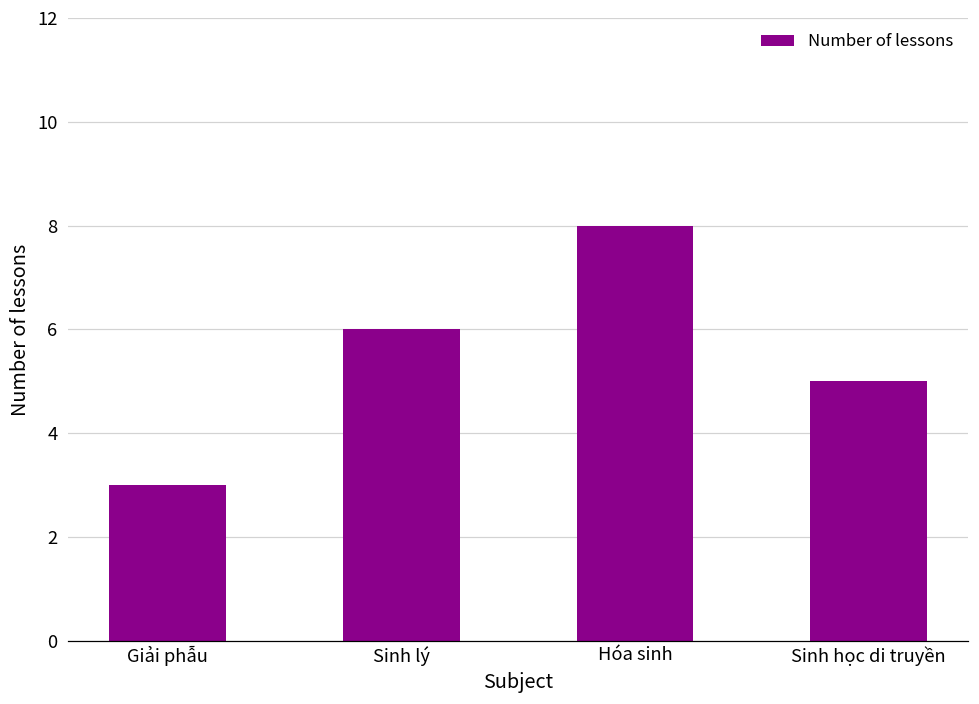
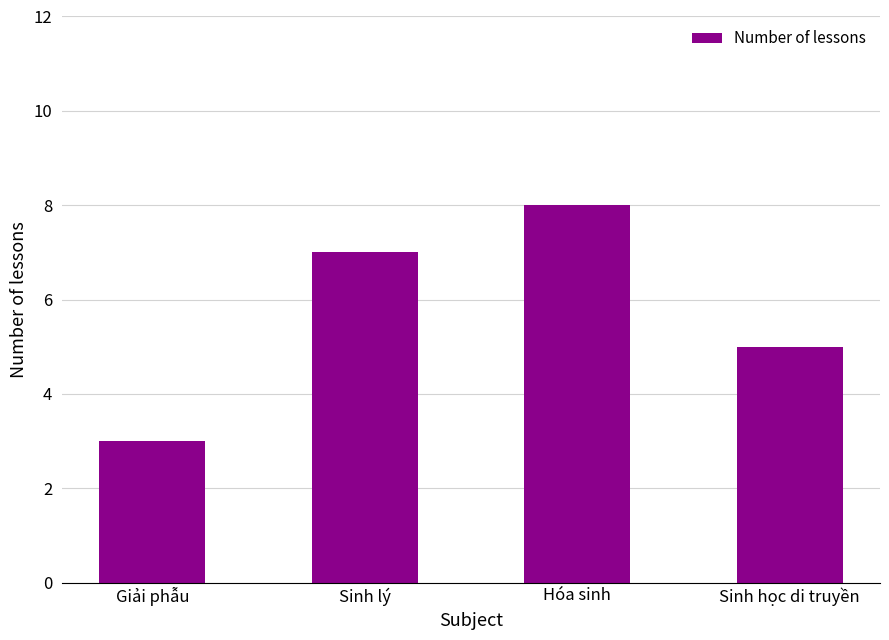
  {
    "Giải phẫu": 3,
-   "Sinh lý": 6,
+   "Sinh lý": 7,
    "Hóa sinh": 8,
    "Sinh học di truyền": 5
  }
